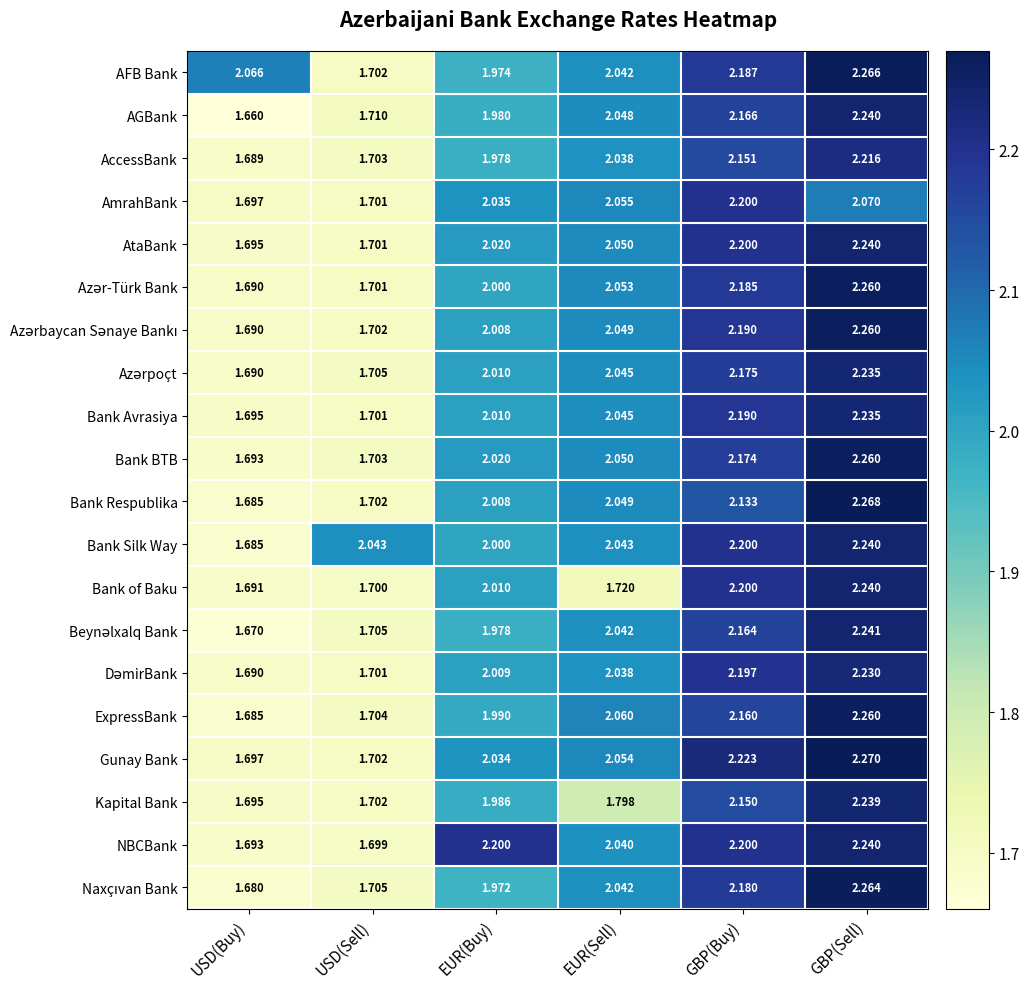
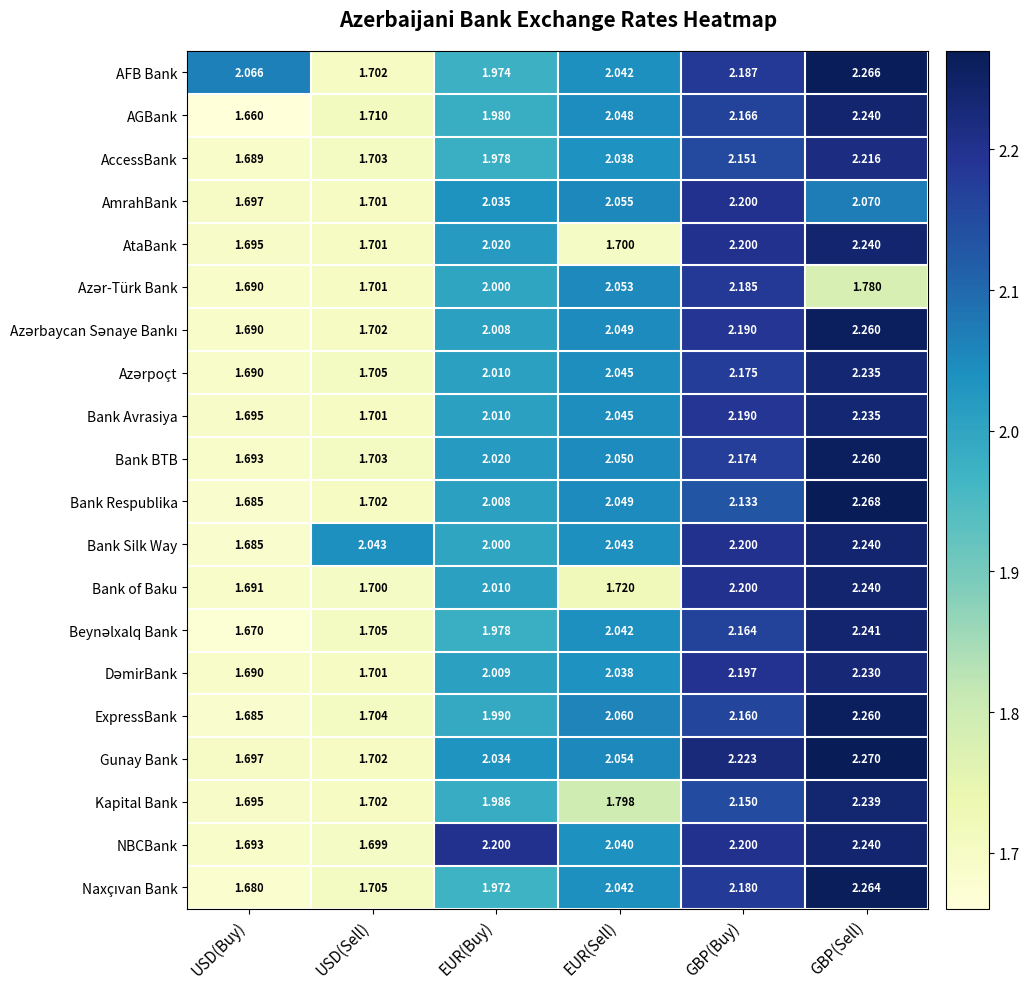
  {
    "AFB Bank": {
      "USD(Buy)": 2.066,
      "USD(Sell)": 1.702,
      "EUR(Buy)": 1.974,
      "EUR(Sell)": 2.042,
      "GBP(Buy)": 2.187,
      "GBP(Sell)": 2.266
    },
    "AGBank": {
      "USD(Buy)": 1.660,
      "USD(Sell)": 1.710,
      "EUR(Buy)": 1.980,
      "EUR(Sell)": 2.048,
      "GBP(Buy)": 2.166,
      "GBP(Sell)": 2.240
    },
    "AccessBank": {
      "USD(Buy)": 1.689,
      "USD(Sell)": 1.703,
      "EUR(Buy)": 1.978,
      "EUR(Sell)": 2.038,
      "GBP(Buy)": 2.151,
      "GBP(Sell)": 2.216
    },
    "AmrahBank": {
      "USD(Buy)": 1.697,
      "USD(Sell)": 1.701,
      "EUR(Buy)": 2.035,
      "EUR(Sell)": 2.055,
      "GBP(Buy)": 2.200,
      "GBP(Sell)": 2.070
    },
    "AtaBank": {
      "USD(Buy)": 1.695,
      "USD(Sell)": 1.701,
      "EUR(Buy)": 2.020,
-     "EUR(Sell)": 2.050,
+     "EUR(Sell)": 1.700,
      "GBP(Buy)": 2.200,
      "GBP(Sell)": 2.240
    },
    "Azər-Türk Bank": {
      "USD(Buy)": 1.690,
      "USD(Sell)": 1.701,
      "EUR(Buy)": 2.000,
      "EUR(Sell)": 2.053,
      "GBP(Buy)": 2.185,
-     "GBP(Sell)": 2.260
+     "GBP(Sell)": 1.780
    },
    "Azərbaycan Sənaye Bankı": {
      "USD(Buy)": 1.690,
      "USD(Sell)": 1.702,
      "EUR(Buy)": 2.008,
      "EUR(Sell)": 2.049,
      "GBP(Buy)": 2.190,
      "GBP(Sell)": 2.260
    },
    "Azərpoçt": {
      "USD(Buy)": 1.690,
      "USD(Sell)": 1.705,
      "EUR(Buy)": 2.010,
      "EUR(Sell)": 2.045,
      "GBP(Buy)": 2.175,
      "GBP(Sell)": 2.235
    },
    "Bank Avrasiya": {
      "USD(Buy)": 1.695,
      "USD(Sell)": 1.701,
      "EUR(Buy)": 2.010,
      "EUR(Sell)": 2.045,
      "GBP(Buy)": 2.190,
      "GBP(Sell)": 2.235
    },
    "Bank BTB": {
      "USD(Buy)": 1.693,
      "USD(Sell)": 1.703,
      "EUR(Buy)": 2.020,
      "EUR(Sell)": 2.050,
      "GBP(Buy)": 2.174,
      "GBP(Sell)": 2.260
    },
    "Bank Respublika": {
      "USD(Buy)": 1.685,
      "USD(Sell)": 1.702,
      "EUR(Buy)": 2.008,
      "EUR(Sell)": 2.049,
      "GBP(Buy)": 2.133,
      "GBP(Sell)": 2.268
    },
    "Bank Silk Way": {
      "USD(Buy)": 1.685,
      "USD(Sell)": 2.043,
      "EUR(Buy)": 2.000,
      "EUR(Sell)": 2.043,
      "GBP(Buy)": 2.200,
      "GBP(Sell)": 2.240
    },
    "Bank of Baku": {
      "USD(Buy)": 1.691,
      "USD(Sell)": 1.700,
      "EUR(Buy)": 2.010,
      "EUR(Sell)": 1.720,
      "GBP(Buy)": 2.200,
      "GBP(Sell)": 2.240
    },
    "Beynəlxalq Bank": {
      "USD(Buy)": 1.670,
      "USD(Sell)": 1.705,
      "EUR(Buy)": 1.978,
      "EUR(Sell)": 2.042,
      "GBP(Buy)": 2.164,
      "GBP(Sell)": 2.241
    },
    "DəmirBank": {
      "USD(Buy)": 1.690,
      "USD(Sell)": 1.701,
      "EUR(Buy)": 2.009,
      "EUR(Sell)": 2.038,
      "GBP(Buy)": 2.197,
      "GBP(Sell)": 2.230
    },
    "ExpressBank": {
      "USD(Buy)": 1.685,
      "USD(Sell)": 1.704,
      "EUR(Buy)": 1.990,
      "EUR(Sell)": 2.060,
      "GBP(Buy)": 2.160,
      "GBP(Sell)": 2.260
    },
    "Gunay Bank": {
      "USD(Buy)": 1.697,
      "USD(Sell)": 1.702,
      "EUR(Buy)": 2.034,
      "EUR(Sell)": 2.054,
      "GBP(Buy)": 2.223,
      "GBP(Sell)": 2.270
    },
    "Kapital Bank": {
      "USD(Buy)": 1.695,
      "USD(Sell)": 1.702,
      "EUR(Buy)": 1.986,
      "EUR(Sell)": 1.798,
      "GBP(Buy)": 2.150,
      "GBP(Sell)": 2.239
    },
    "NBCBank": {
      "USD(Buy)": 1.693,
      "USD(Sell)": 1.699,
      "EUR(Buy)": 2.200,
      "EUR(Sell)": 2.040,
      "GBP(Buy)": 2.200,
      "GBP(Sell)": 2.240
    },
    "Naxçıvan Bank": {
      "USD(Buy)": 1.680,
      "USD(Sell)": 1.705,
      "EUR(Buy)": 1.972,
      "EUR(Sell)": 2.042,
      "GBP(Buy)": 2.180,
      "GBP(Sell)": 2.264
    }
  }
